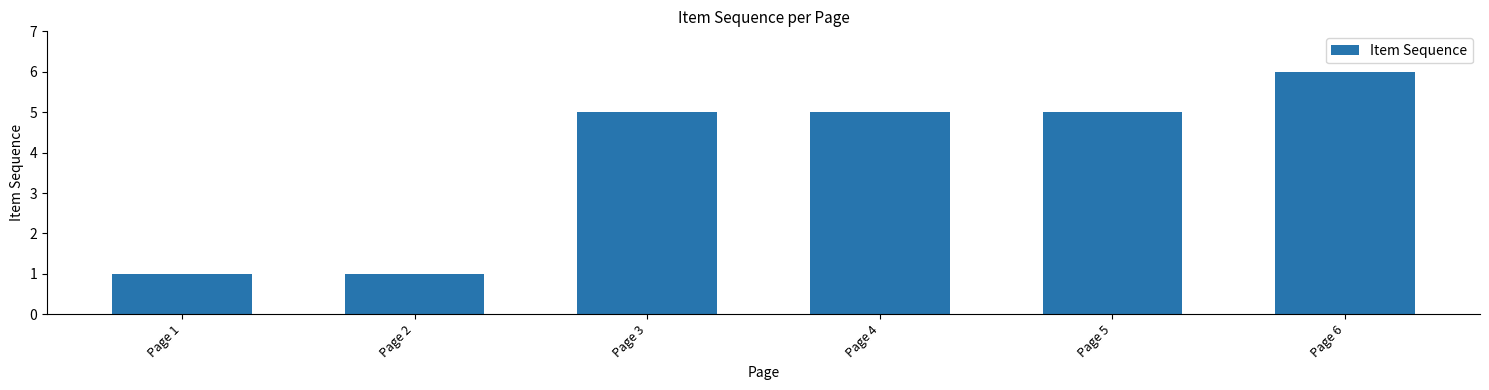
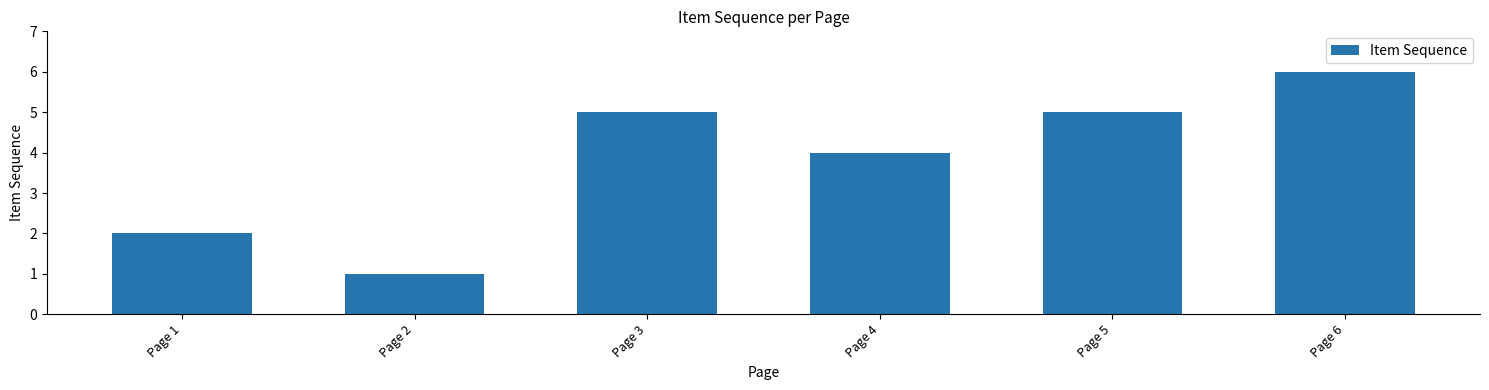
  {
-   "Page 1": 1,
+   "Page 1": 2,
    "Page 2": 1,
    "Page 3": 5,
-   "Page 4": 5,
+   "Page 4": 4,
    "Page 5": 5,
    "Page 6": 6
  }
